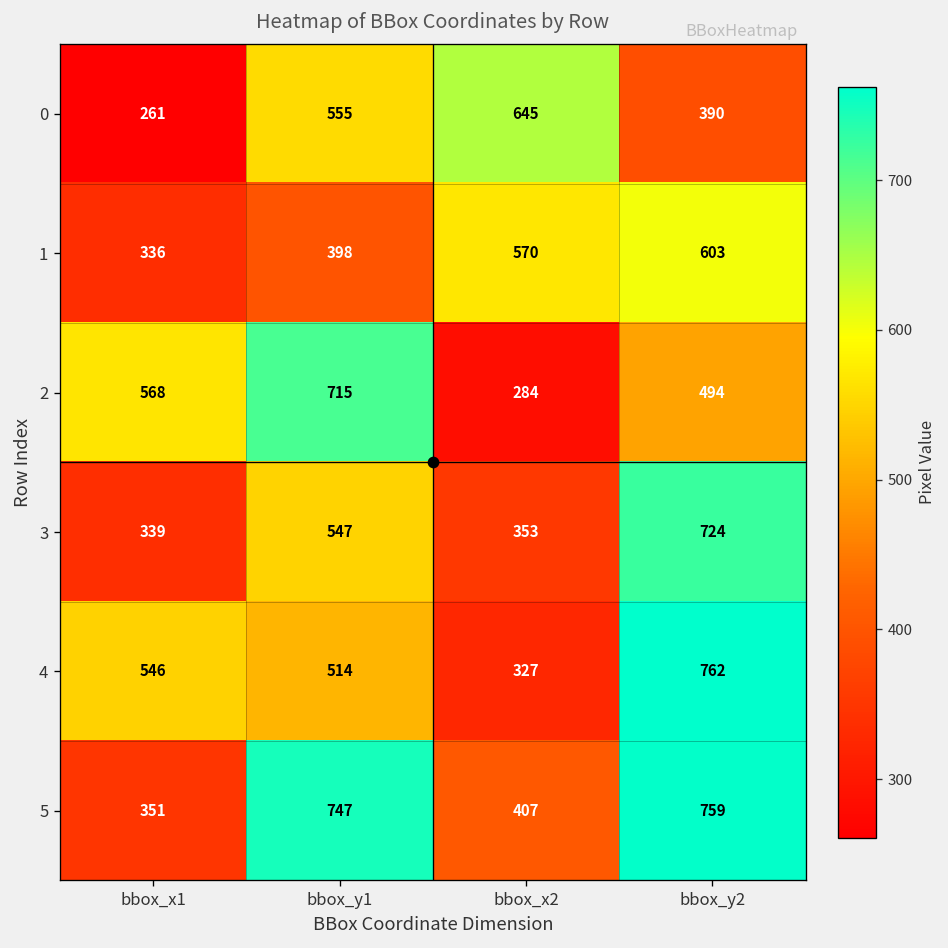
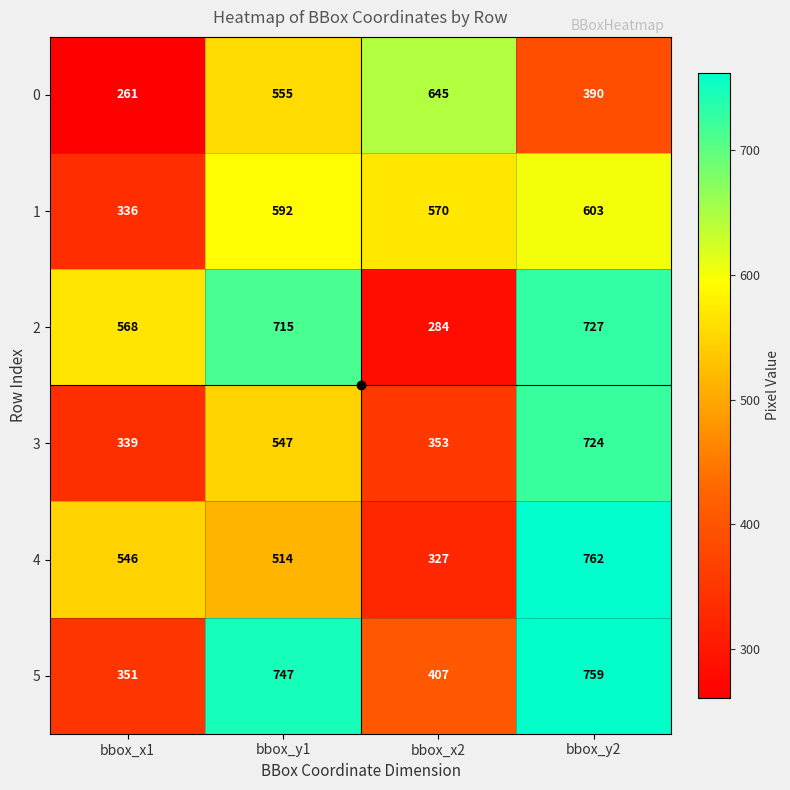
  {
    "0": {
      "bbox_x1": 261,
      "bbox_y1": 555,
      "bbox_x2": 645,
      "bbox_y2": 390
    },
    "1": {
      "bbox_x1": 336,
-     "bbox_y1": 398,
+     "bbox_y1": 592,
      "bbox_x2": 570,
      "bbox_y2": 603
    },
    "2": {
      "bbox_x1": 568,
      "bbox_y1": 715,
      "bbox_x2": 284,
-     "bbox_y2": 494
+     "bbox_y2": 727
    },
    "3": {
      "bbox_x1": 339,
      "bbox_y1": 547,
      "bbox_x2": 353,
      "bbox_y2": 724
    },
    "4": {
      "bbox_x1": 546,
      "bbox_y1": 514,
      "bbox_x2": 327,
      "bbox_y2": 762
    },
    "5": {
      "bbox_x1": 351,
      "bbox_y1": 747,
      "bbox_x2": 407,
      "bbox_y2": 759
    }
  }
